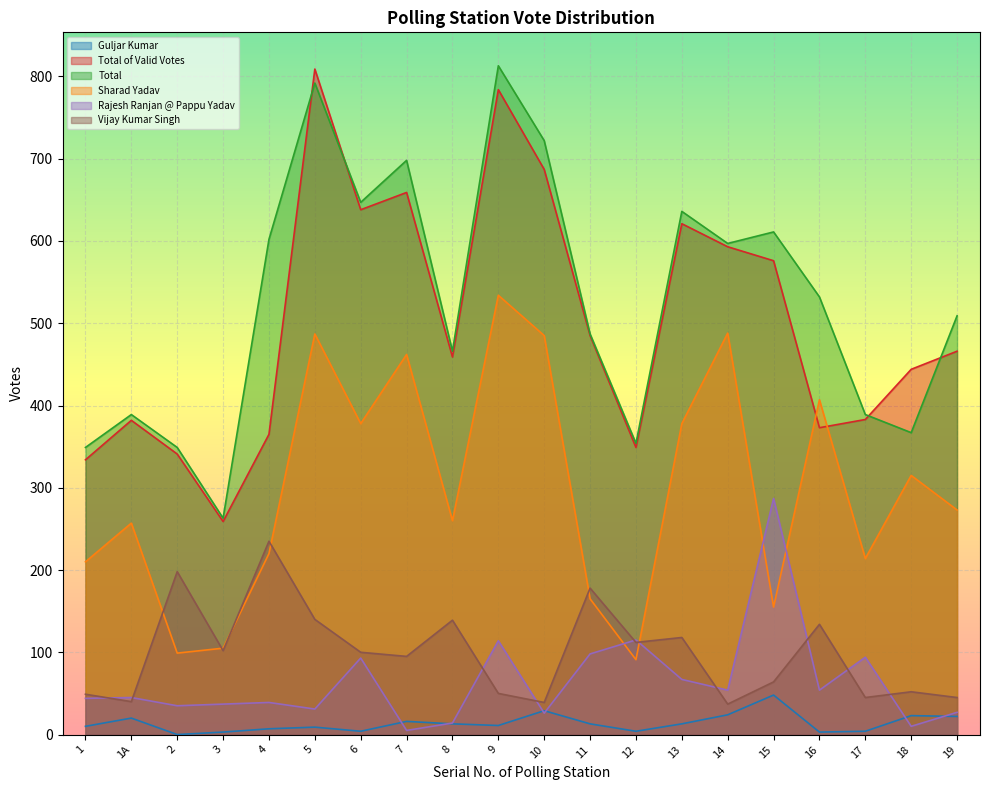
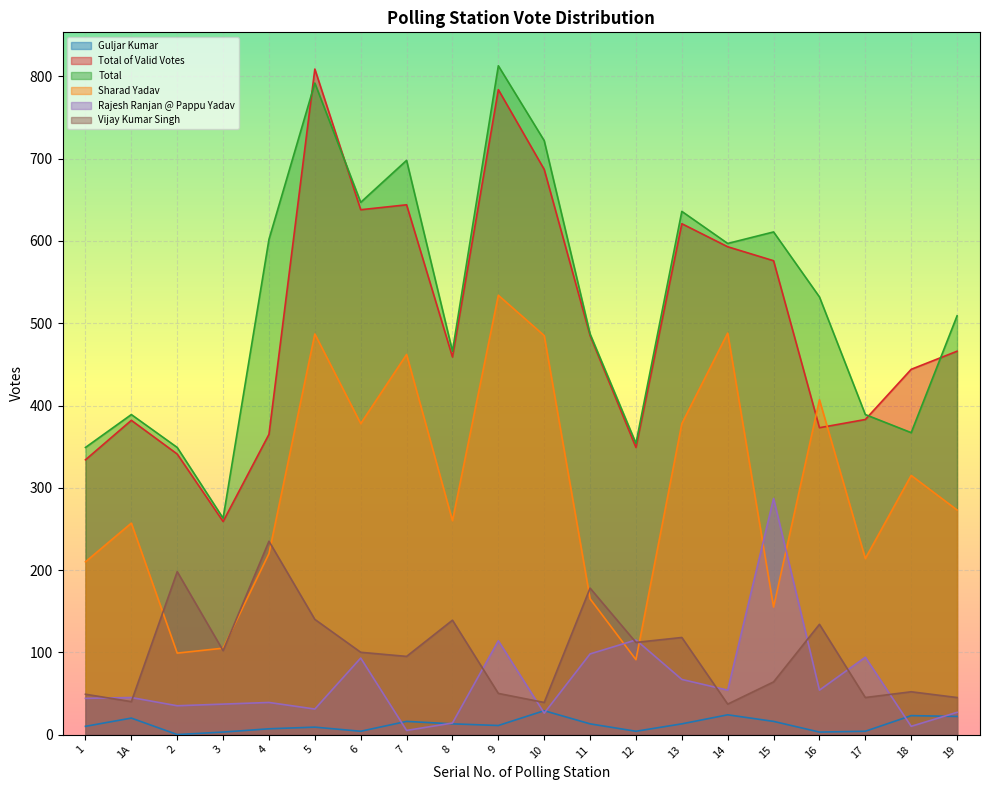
  {
    "Guljar Kumar": {
      "1": 10,
      "1A": 20,
      "2": 0,
      "3": 0,
      "4": 10,
      "5": 10,
      "6": 0,
      "7": 20,
      "9": 10,
      "11": 10,
      "12": 0,
      "13": 10,
      "14": 20,
-     "15": 50,
+     "15": 20,
      "16": 0,
      "17": 0,
      "18": 20,
      "19": 20
    },
    "Total of Valid Votes": {
      "1": 330,
      "1A": 380,
      "2": 340,
      "3": 260,
      "4": 370,
      "5": 810,
      "6": 640,
-     "7": 660,
+     "7": 640,
      "8": 460,
      "9": 780,
      "10": 690,
      "12": 350,
      "13": 620,
      "14": 590,
      "15": 580,
      "16": 370,
      "17": 380,
      "18": 440,
      "19": 470
    },
    "Total": {
      "1": 350,
      "1A": 390,
      "2": 350,
      "3": 260,
      "4": 600,
      "5": 790,
      "6": 650,
      "7": 700,
      "8": 470,
      "9": 810,
      "10": 720,
      "12": 350,
      "13": 640,
      "14": 600,
      "15": 610,
      "16": 530,
      "17": 390,
      "18": 370,
      "19": 510
    },
    "Sharad Yadav": {
      "1": 210,
      "1A": 260,
      "2": 100,
      "4": 220,
      "5": 490,
      "6": 380,
      "7": 460,
      "8": 260,
      "9": 530,
      "10": 490,
      "11": 170,
      "12": 90,
      "13": 380,
      "14": 490,
      "15": 160,
      "16": 410,
      "17": 210,
      "18": 320,
      "19": 270
    },
    "Rajesh Ranjan @ Pappu Yadav": {
      "1": 40,
      "1A": 50,
      "2": 40,
      "3": 40,
      "4": 40,
      "5": 30,
      "6": 90,
      "7": 10,
      "9": 110,
      "11": 100,
      "13": 70,
      "14": 50,
      "15": 290,
      "16": 50,
      "17": 90,
      "18": 10,
      "19": 30
    },
    "Vijay Kumar Singh": {
      "1": 50,
      "1A": 40,
      "2": 200,
      "4": 240,
      "5": 140,
      "6": 100,
      "7": 100,
      "8": 140,
      "9": 50,
      "10": 40,
      "11": 180,
      "13": 120,
      "14": 40,
      "15": 60,
      "16": 130,
      "17": 50,
      "18": 50,
      "19": 50
    }
  }
